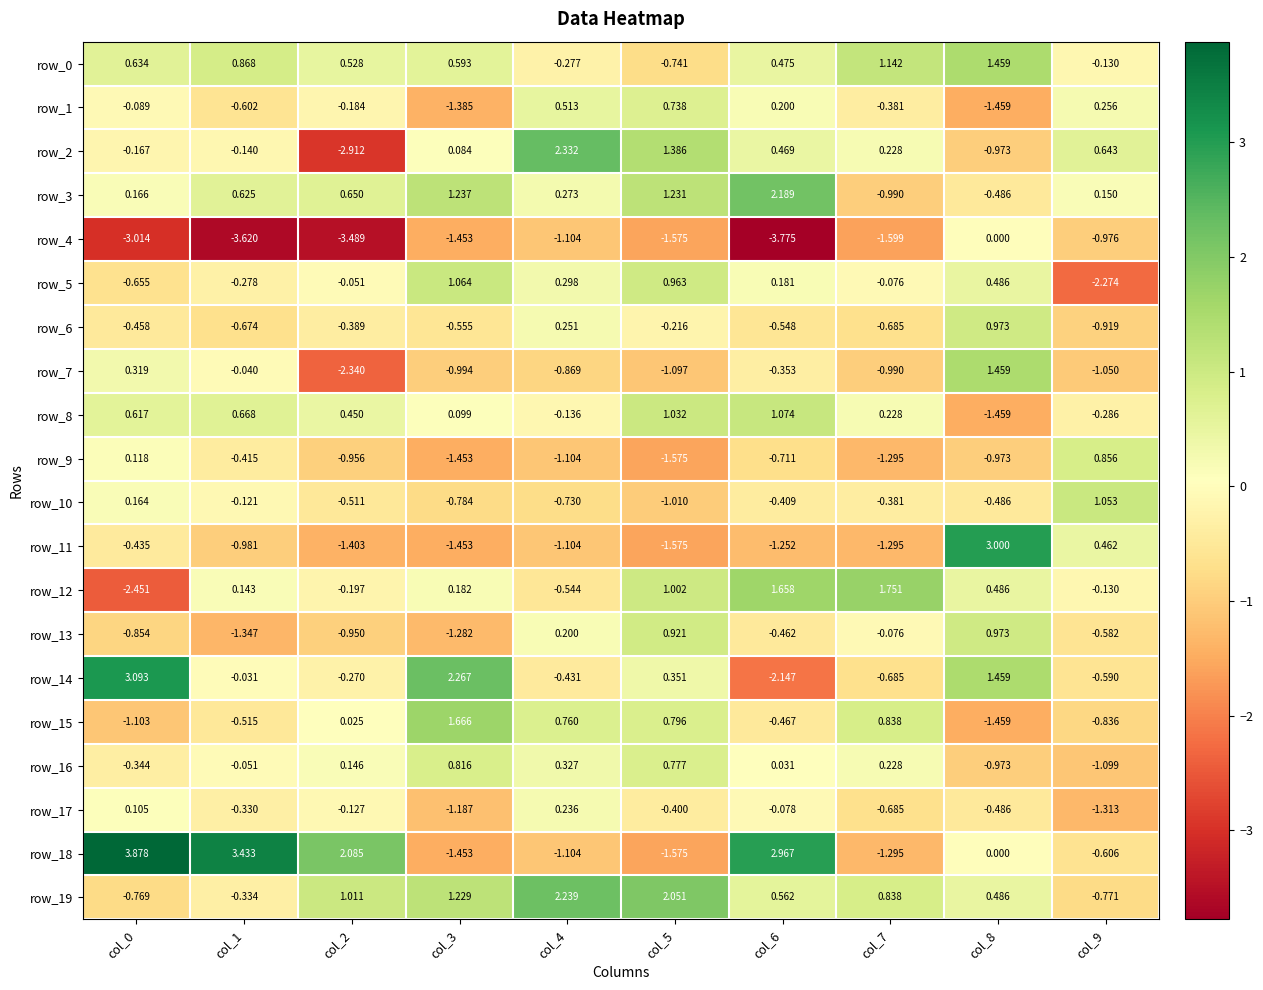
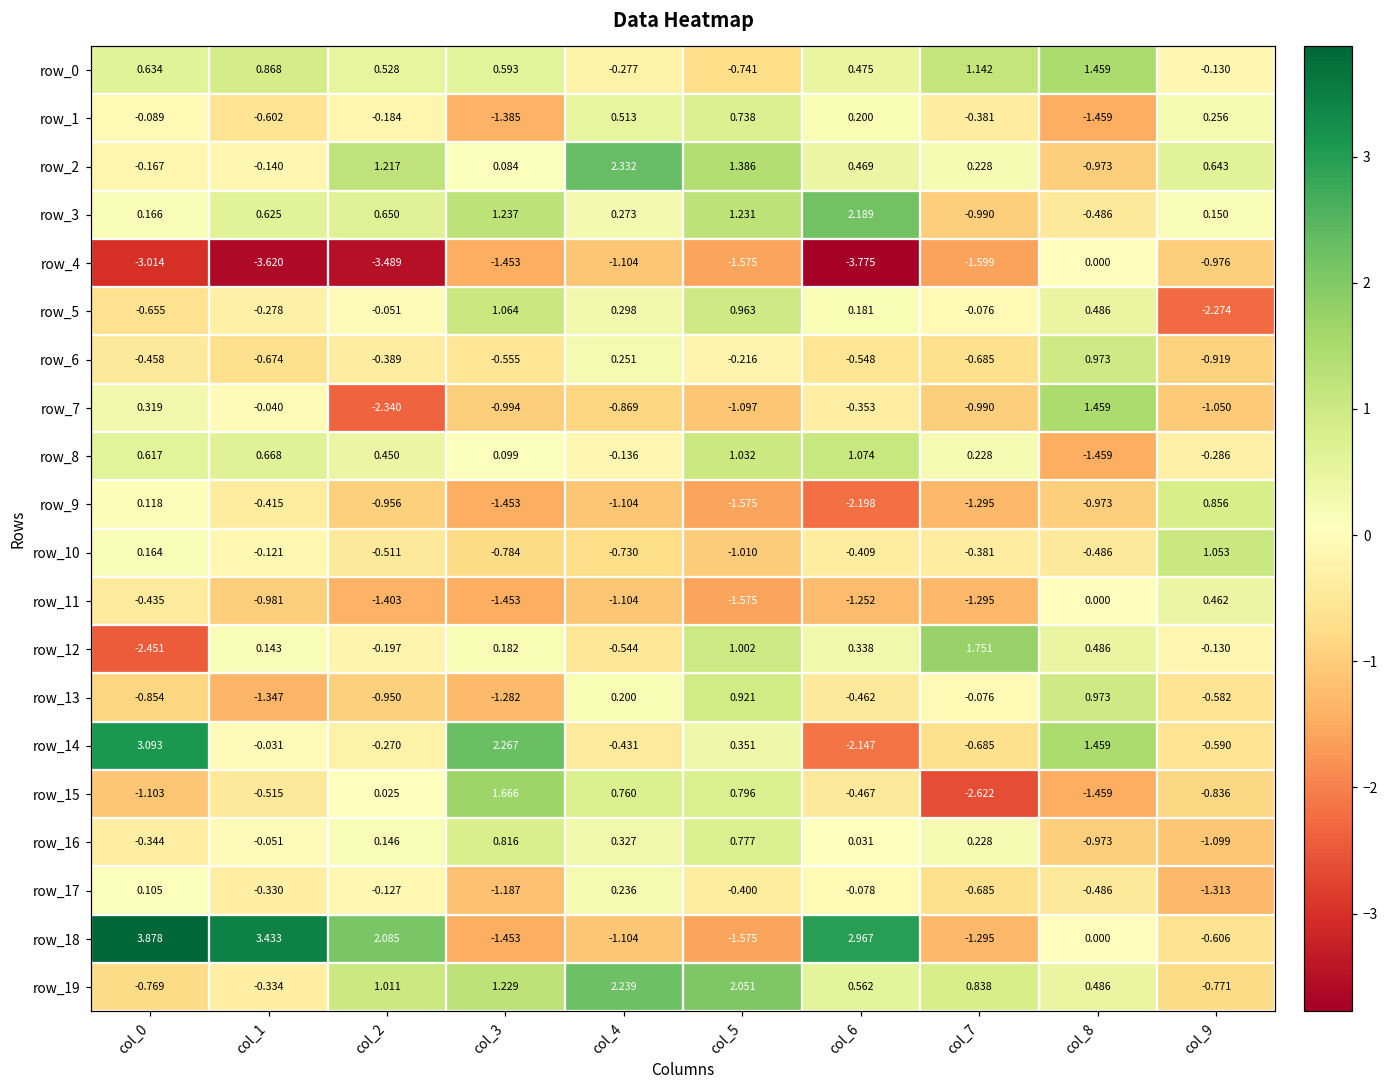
  {
    "row_0": {
      "col_0": 0.634,
      "col_1": 0.868,
      "col_2": 0.528,
      "col_3": 0.593,
      "col_4": -0.277,
      "col_5": -0.741,
      "col_6": 0.475,
      "col_7": 1.142,
      "col_8": 1.459,
      "col_9": -0.130
    },
    "row_1": {
      "col_0": -0.089,
      "col_1": -0.602,
      "col_2": -0.184,
      "col_3": -1.385,
      "col_4": 0.513,
      "col_5": 0.738,
      "col_6": 0.200,
      "col_7": -0.381,
      "col_8": -1.459,
      "col_9": 0.256
    },
    "row_2": {
      "col_0": -0.167,
      "col_1": -0.140,
-     "col_2": -2.912,
+     "col_2": 1.217,
      "col_3": 0.084,
      "col_4": 2.332,
      "col_5": 1.386,
      "col_6": 0.469,
      "col_7": 0.228,
      "col_8": -0.973,
      "col_9": 0.643
    },
    "row_3": {
      "col_0": 0.166,
      "col_1": 0.625,
      "col_2": 0.650,
      "col_3": 1.237,
      "col_4": 0.273,
      "col_5": 1.231,
      "col_6": 2.189,
      "col_7": -0.990,
      "col_8": -0.486,
      "col_9": 0.150
    },
    "row_4": {
      "col_0": -3.014,
      "col_1": -3.620,
      "col_2": -3.489,
      "col_3": -1.453,
      "col_4": -1.104,
      "col_5": -1.575,
      "col_6": -3.775,
      "col_7": -1.599,
      "col_8": 0.000,
      "col_9": -0.976
    },
    "row_5": {
      "col_0": -0.655,
      "col_1": -0.278,
      "col_2": -0.051,
      "col_3": 1.064,
      "col_4": 0.298,
      "col_5": 0.963,
      "col_6": 0.181,
      "col_7": -0.076,
      "col_8": 0.486,
      "col_9": -2.274
    },
    "row_6": {
      "col_0": -0.458,
      "col_1": -0.674,
      "col_2": -0.389,
      "col_3": -0.555,
      "col_4": 0.251,
      "col_5": -0.216,
      "col_6": -0.548,
      "col_7": -0.685,
      "col_8": 0.973,
      "col_9": -0.919
    },
    "row_7": {
      "col_0": 0.319,
      "col_1": -0.040,
      "col_2": -2.340,
      "col_3": -0.994,
      "col_4": -0.869,
      "col_5": -1.097,
      "col_6": -0.353,
      "col_7": -0.990,
      "col_8": 1.459,
      "col_9": -1.050
    },
    "row_8": {
      "col_0": 0.617,
      "col_1": 0.668,
      "col_2": 0.450,
      "col_3": 0.099,
      "col_4": -0.136,
      "col_5": 1.032,
      "col_6": 1.074,
      "col_7": 0.228,
      "col_8": -1.459,
      "col_9": -0.286
    },
    "row_9": {
      "col_0": 0.118,
      "col_1": -0.415,
      "col_2": -0.956,
      "col_3": -1.453,
      "col_4": -1.104,
      "col_5": -1.575,
-     "col_6": -0.711,
+     "col_6": -2.198,
      "col_7": -1.295,
      "col_8": -0.973,
      "col_9": 0.856
    },
    "row_10": {
      "col_0": 0.164,
      "col_1": -0.121,
      "col_2": -0.511,
      "col_3": -0.784,
      "col_4": -0.730,
      "col_5": -1.010,
      "col_6": -0.409,
      "col_7": -0.381,
      "col_8": -0.486,
      "col_9": 1.053
    },
    "row_11": {
      "col_0": -0.435,
      "col_1": -0.981,
      "col_2": -1.403,
      "col_3": -1.453,
      "col_4": -1.104,
      "col_5": -1.575,
      "col_6": -1.252,
      "col_7": -1.295,
-     "col_8": 3.000,
+     "col_8": 0.000,
      "col_9": 0.462
    },
    "row_12": {
      "col_0": -2.451,
      "col_1": 0.143,
      "col_2": -0.197,
      "col_3": 0.182,
      "col_4": -0.544,
      "col_5": 1.002,
-     "col_6": 1.658,
+     "col_6": 0.338,
      "col_7": 1.751,
      "col_8": 0.486,
      "col_9": -0.130
    },
    "row_13": {
      "col_0": -0.854,
      "col_1": -1.347,
      "col_2": -0.950,
      "col_3": -1.282,
      "col_4": 0.200,
      "col_5": 0.921,
      "col_6": -0.462,
      "col_7": -0.076,
      "col_8": 0.973,
      "col_9": -0.582
    },
    "row_14": {
      "col_0": 3.093,
      "col_1": -0.031,
      "col_2": -0.270,
      "col_3": 2.267,
      "col_4": -0.431,
      "col_5": 0.351,
      "col_6": -2.147,
      "col_7": -0.685,
      "col_8": 1.459,
      "col_9": -0.590
    },
    "row_15": {
      "col_0": -1.103,
      "col_1": -0.515,
      "col_2": 0.025,
      "col_3": 1.666,
      "col_4": 0.760,
      "col_5": 0.796,
      "col_6": -0.467,
-     "col_7": 0.838,
+     "col_7": -2.622,
      "col_8": -1.459,
      "col_9": -0.836
    },
    "row_16": {
      "col_0": -0.344,
      "col_1": -0.051,
      "col_2": 0.146,
      "col_3": 0.816,
      "col_4": 0.327,
      "col_5": 0.777,
      "col_6": 0.031,
      "col_7": 0.228,
      "col_8": -0.973,
      "col_9": -1.099
    },
    "row_17": {
      "col_0": 0.105,
      "col_1": -0.330,
      "col_2": -0.127,
      "col_3": -1.187,
      "col_4": 0.236,
      "col_5": -0.400,
      "col_6": -0.078,
      "col_7": -0.685,
      "col_8": -0.486,
      "col_9": -1.313
    },
    "row_18": {
      "col_0": 3.878,
      "col_1": 3.433,
      "col_2": 2.085,
      "col_3": -1.453,
      "col_4": -1.104,
      "col_5": -1.575,
      "col_6": 2.967,
      "col_7": -1.295,
      "col_8": 0.000,
      "col_9": -0.606
    },
    "row_19": {
      "col_0": -0.769,
      "col_1": -0.334,
      "col_2": 1.011,
      "col_3": 1.229,
      "col_4": 2.239,
      "col_5": 2.051,
      "col_6": 0.562,
      "col_7": 0.838,
      "col_8": 0.486,
      "col_9": -0.771
    }
  }
